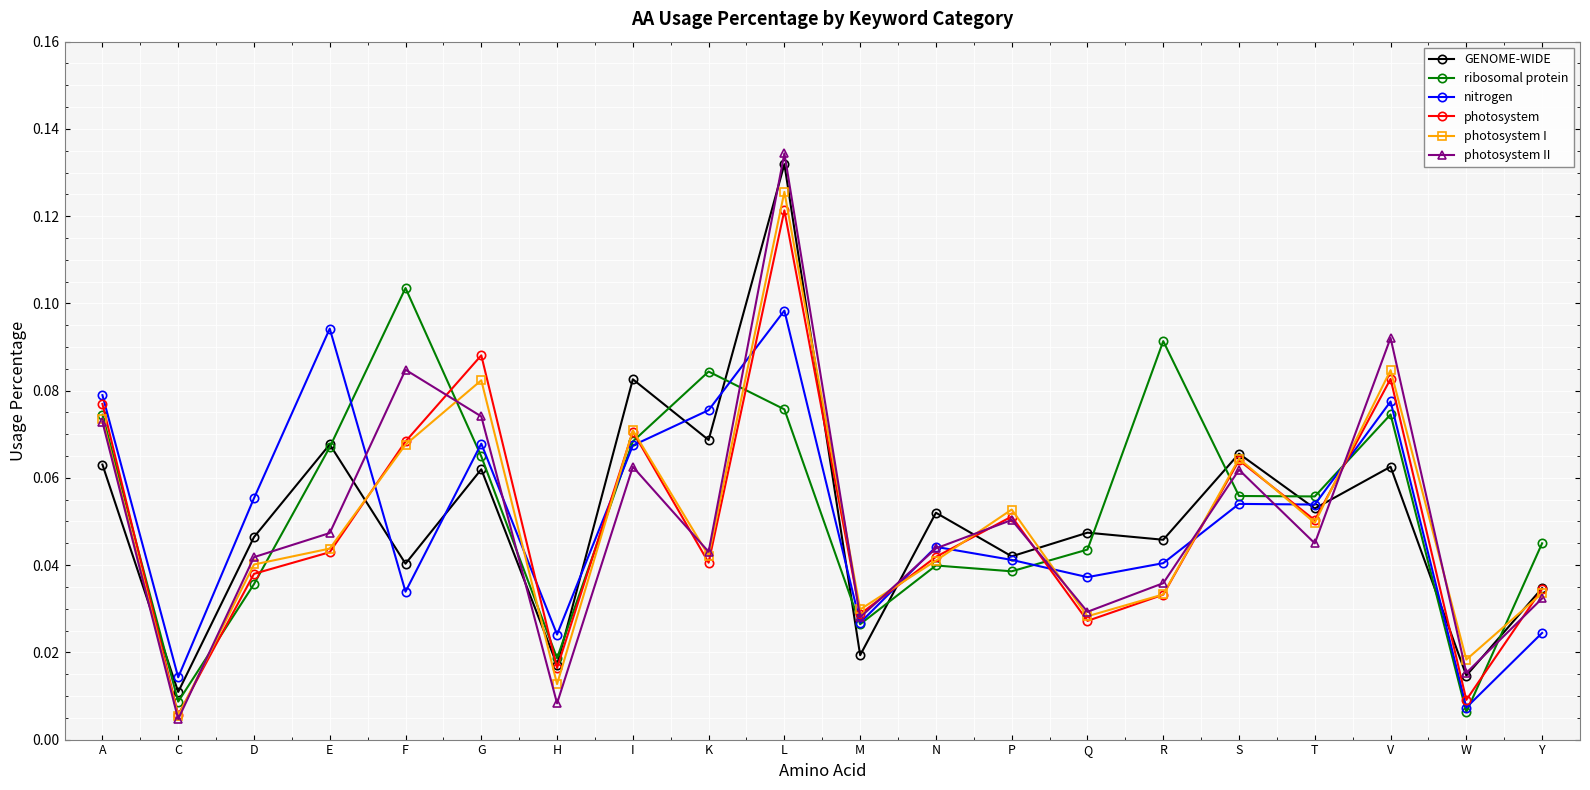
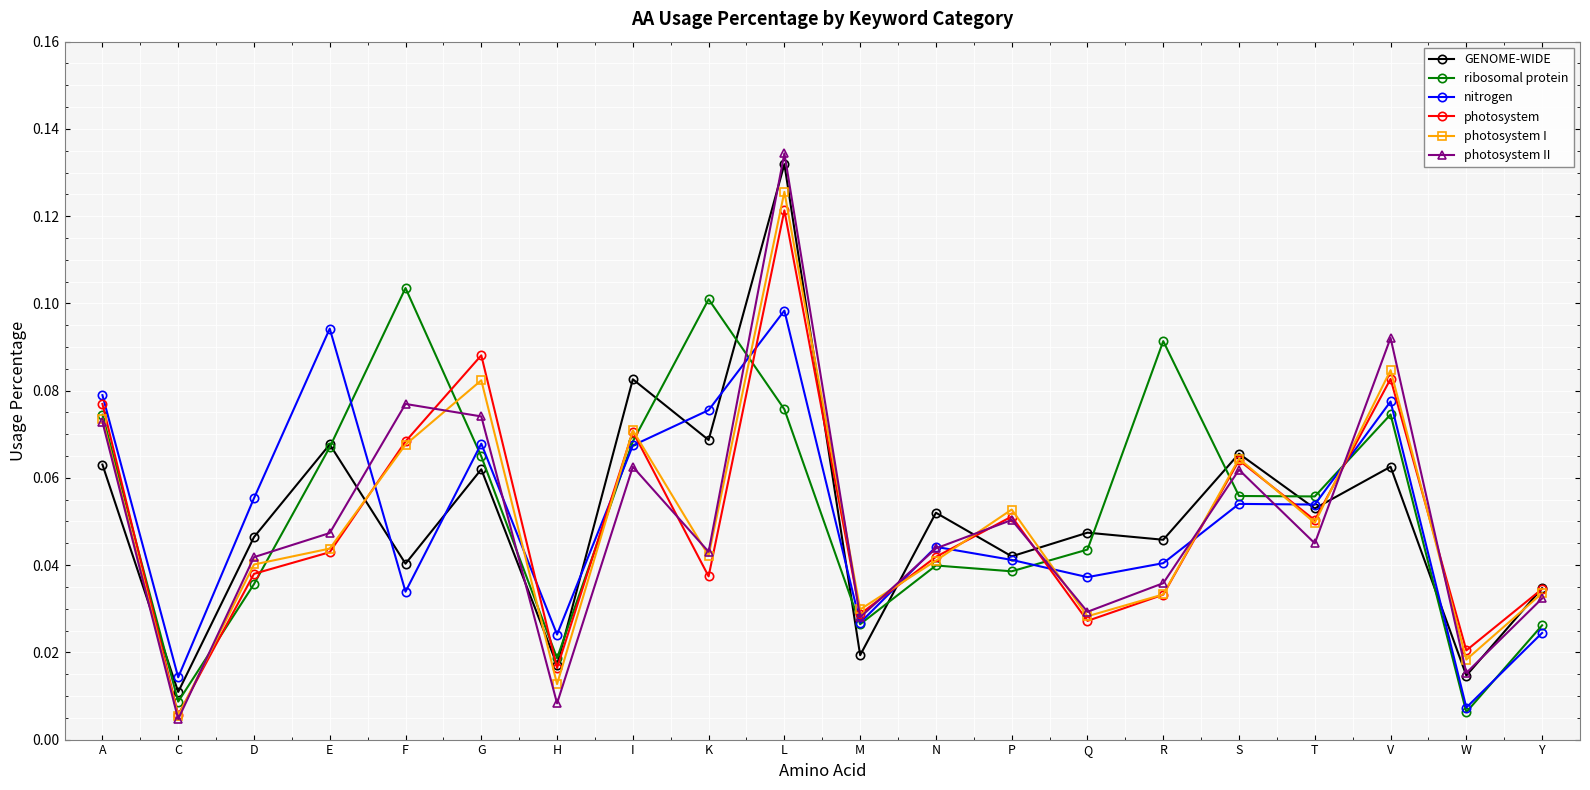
  {
    "GENOME-WIDE": {
      "A": 0.063,
      "C": 0.011,
      "D": 0.046,
      "E": 0.068,
      "F": 0.040,
      "G": 0.062,
      "H": 0.017,
      "I": 0.083,
      "K": 0.069,
      "L": 0.132,
      "M": 0.019,
      "N": 0.052,
      "P": 0.042,
      "Q": 0.047,
      "R": 0.046,
      "S": 0.066,
      "T": 0.053,
      "V": 0.063,
      "W": 0.015
    },
    "ribosomal protein": {
      "A": 0.074,
      "C": 0.009,
      "D": 0.036,
      "E": 0.067,
      "F": 0.104,
      "G": 0.065,
      "H": 0.019,
      "I": 0.068,
-     "K": 0.084,
+     "K": 0.101,
      "L": 0.076,
      "N": 0.040,
      "P": 0.039,
      "Q": 0.044,
      "R": 0.091,
      "S": 0.056,
      "T": 0.056,
      "V": 0.075,
      "W": 0.006,
-     "Y": 0.045
+     "Y": 0.026
    },
    "nitrogen": {
      "A": 0.079,
      "C": 0.014,
      "D": 0.055,
      "E": 0.094,
      "F": 0.034,
      "G": 0.068,
      "H": 0.024,
      "I": 0.067,
      "K": 0.076,
      "L": 0.098,
      "P": 0.041,
      "Q": 0.037,
      "R": 0.040,
      "S": 0.054,
      "T": 0.054,
      "V": 0.078,
      "W": 0.007,
      "Y": 0.024
    },
    "photosystem": {
      "A": 0.077,
      "D": 0.038,
      "E": 0.043,
      "F": 0.068,
      "G": 0.088,
      "H": 0.016,
-     "K": 0.041,
+     "K": 0.037,
      "L": 0.121,
      "M": 0.029,
      "N": 0.042,
      "P": 0.051,
      "Q": 0.027,
      "T": 0.050,
      "V": 0.083,
-     "W": 0.009
+     "W": 0.020
    },
    "photosystem I": {
      "A": 0.073,
      "D": 0.040,
      "E": 0.044,
      "F": 0.068,
      "G": 0.082,
      "H": 0.013,
      "K": 0.042,
      "L": 0.126,
      "M": 0.030,
      "N": 0.041,
      "P": 0.053,
      "Q": 0.028,
      "T": 0.050,
      "V": 0.085,
      "W": 0.018,
      "Y": 0.034
    },
    "photosystem II": {
      "A": 0.073,
      "C": 0.005,
      "D": 0.042,
      "E": 0.047,
-     "F": 0.085,
+     "F": 0.077,
      "G": 0.074,
      "H": 0.008,
      "I": 0.063,
      "K": 0.043,
      "L": 0.134,
      "M": 0.028,
      "P": 0.050,
      "Q": 0.029,
      "R": 0.036,
      "S": 0.062,
      "T": 0.045,
      "V": 0.092,
      "W": 0.015,
      "Y": 0.032
    }
  }
